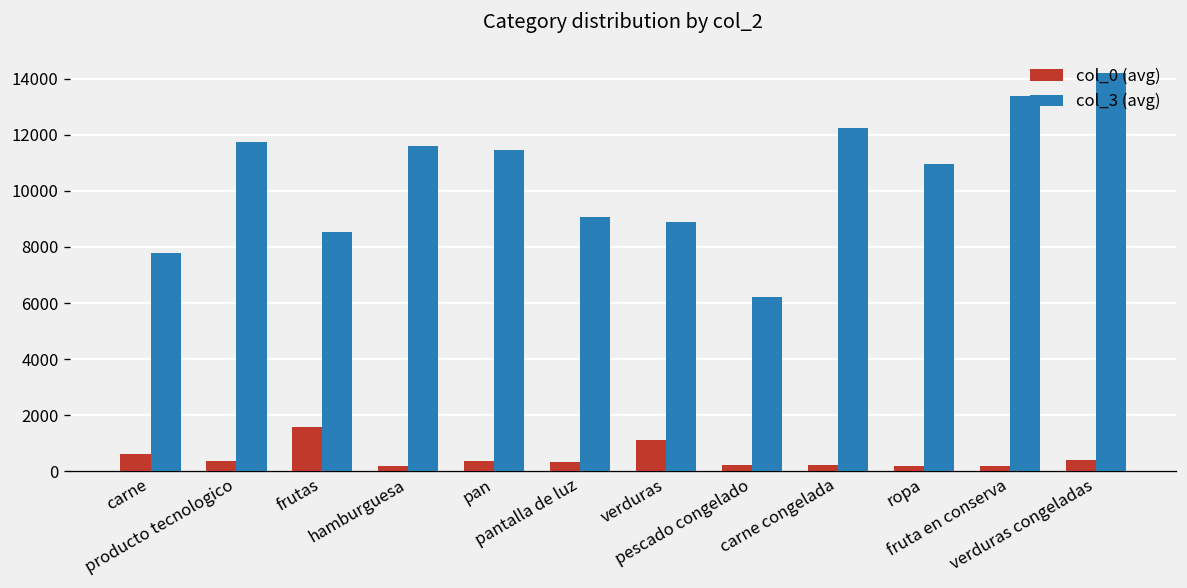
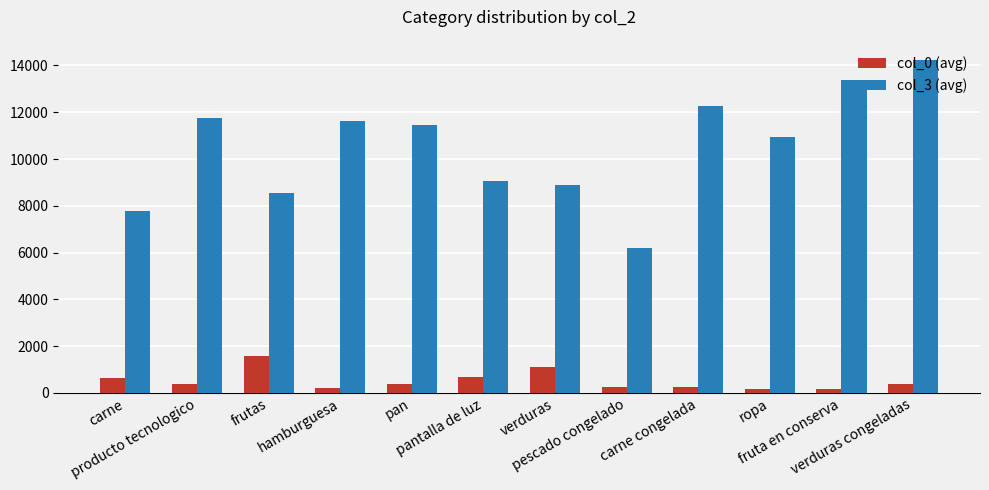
  {
    "col_0 (avg)": {
      "carne": 600,
      "producto tecnologico": 400,
      "frutas": 1600,
      "hamburguesa": 200,
      "pan": 400,
-     "pantalla de luz": 300,
+     "pantalla de luz": 700,
      "verduras": 1100,
      "pescado congelado": 200,
      "carne congelada": 200,
      "ropa": 200,
      "fruta en conserva": 200,
      "verduras congeladas": 400
    },
    "col_3 (avg)": {
      "carne": 7800,
      "producto tecnologico": 11700,
      "frutas": 8500,
      "hamburguesa": 11600,
      "pan": 11500,
      "pantalla de luz": 9100,
      "verduras": 8900,
      "pescado congelado": 6200,
      "carne congelada": 12200,
      "ropa": 10900,
      "fruta en conserva": 13400,
      "verduras congeladas": 14200
    }
  }
